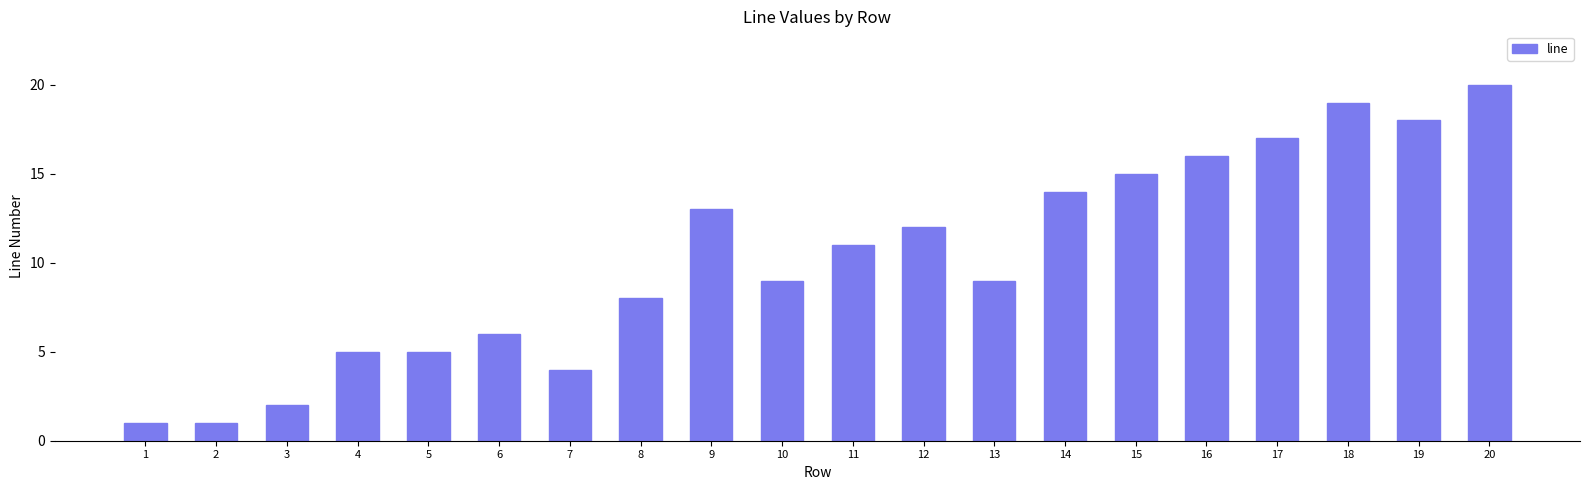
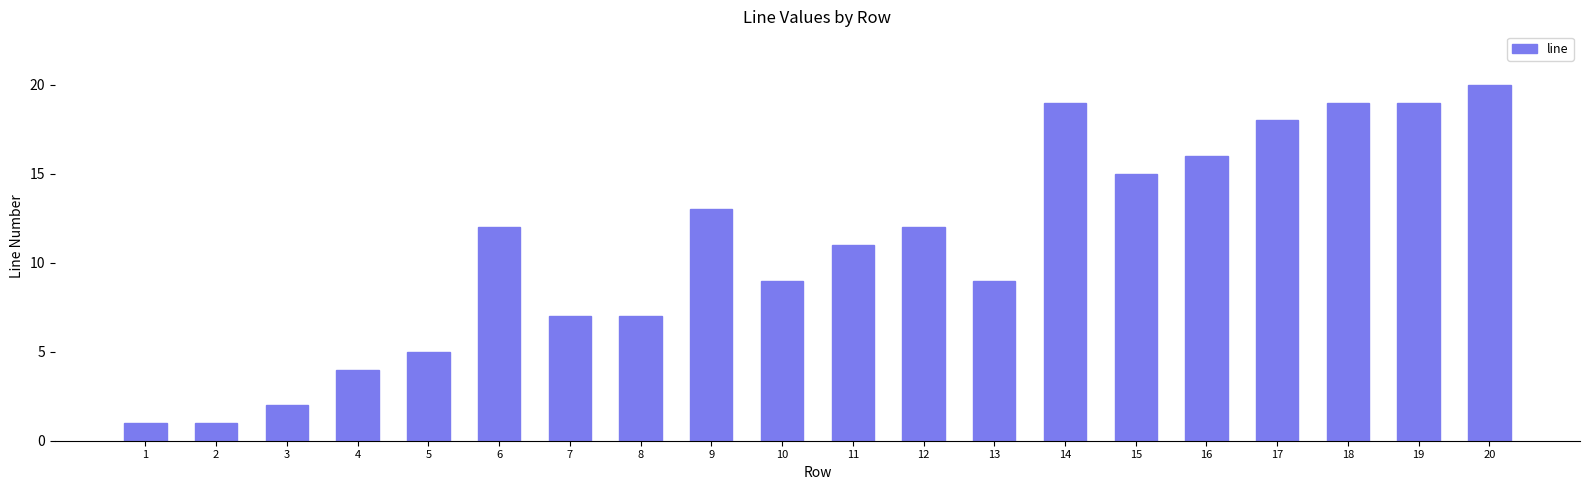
  {
    "1": 1,
    "2": 1,
    "3": 2,
-   "4": 5,
+   "4": 4,
    "5": 5,
-   "6": 6,
-   "7": 4,
-   "8": 8,
+   "6": 12,
+   "7": 7,
+   "8": 7,
    "9": 13,
    "10": 9,
    "11": 11,
    "12": 12,
    "13": 9,
-   "14": 14,
+   "14": 19,
    "15": 15,
    "16": 16,
-   "17": 17,
+   "17": 18,
    "18": 19,
-   "19": 18,
+   "19": 19,
    "20": 20
  }
